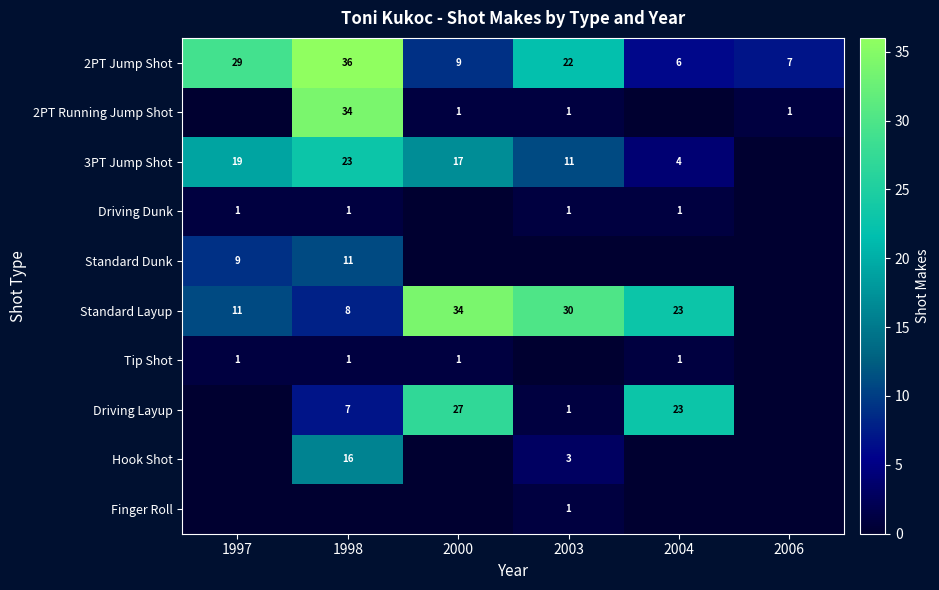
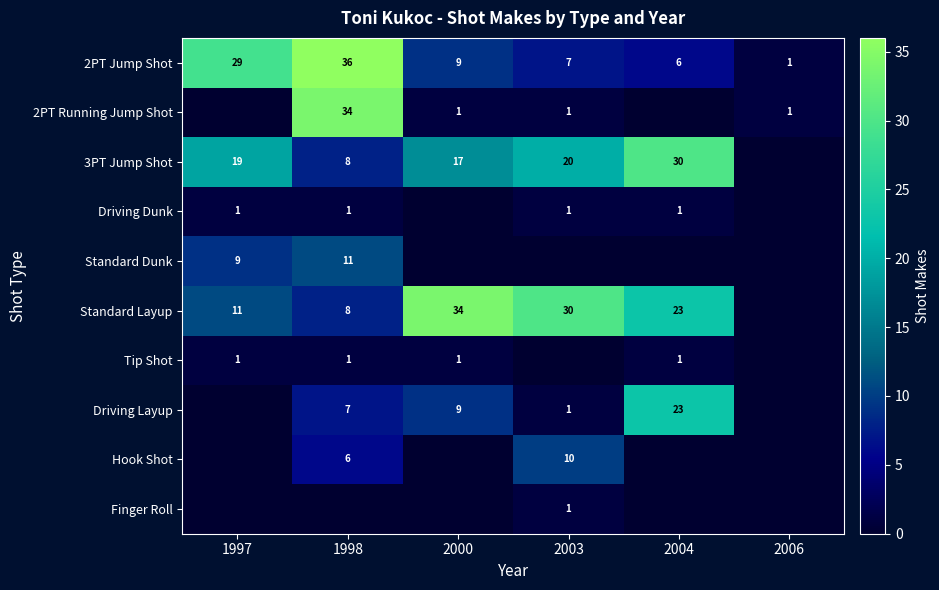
  {
    "2PT Jump Shot": {
      "1997": 29,
      "1998": 36,
      "2000": 9,
-     "2003": 22,
+     "2003": 7,
      "2004": 6,
-     "2006": 7
+     "2006": 1
    },
    "2PT Running Jump Shot": {
      "1998": 34,
      "2000": 1,
      "2003": 1,
      "2006": 1
    },
    "3PT Jump Shot": {
      "1997": 19,
-     "1998": 23,
+     "1998": 8,
      "2000": 17,
-     "2003": 11,
-     "2004": 4
+     "2003": 20,
+     "2004": 30
    },
    "Driving Dunk": {
      "1997": 1,
      "1998": 1,
      "2003": 1,
      "2004": 1
    },
    "Standard Dunk": {
      "1997": 9,
      "1998": 11
    },
    "Standard Layup": {
      "1997": 11,
      "1998": 8,
      "2000": 34,
      "2003": 30,
      "2004": 23
    },
    "Tip Shot": {
      "1997": 1,
      "1998": 1,
      "2000": 1,
      "2004": 1
    },
    "Driving Layup": {
      "1998": 7,
-     "2000": 27,
+     "2000": 9,
      "2003": 1,
      "2004": 23
    },
    "Hook Shot": {
-     "1998": 16,
-     "2003": 3
+     "1998": 6,
+     "2003": 10
    },
    "Finger Roll": {
      "2003": 1
    }
  }
